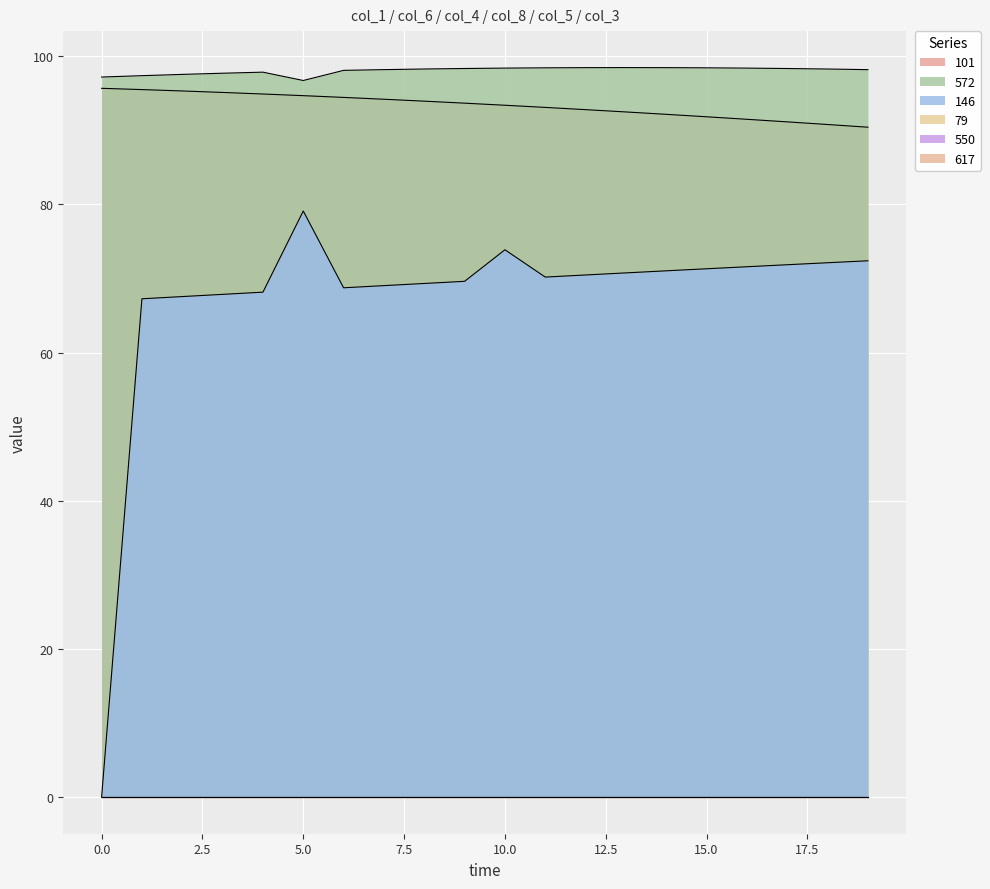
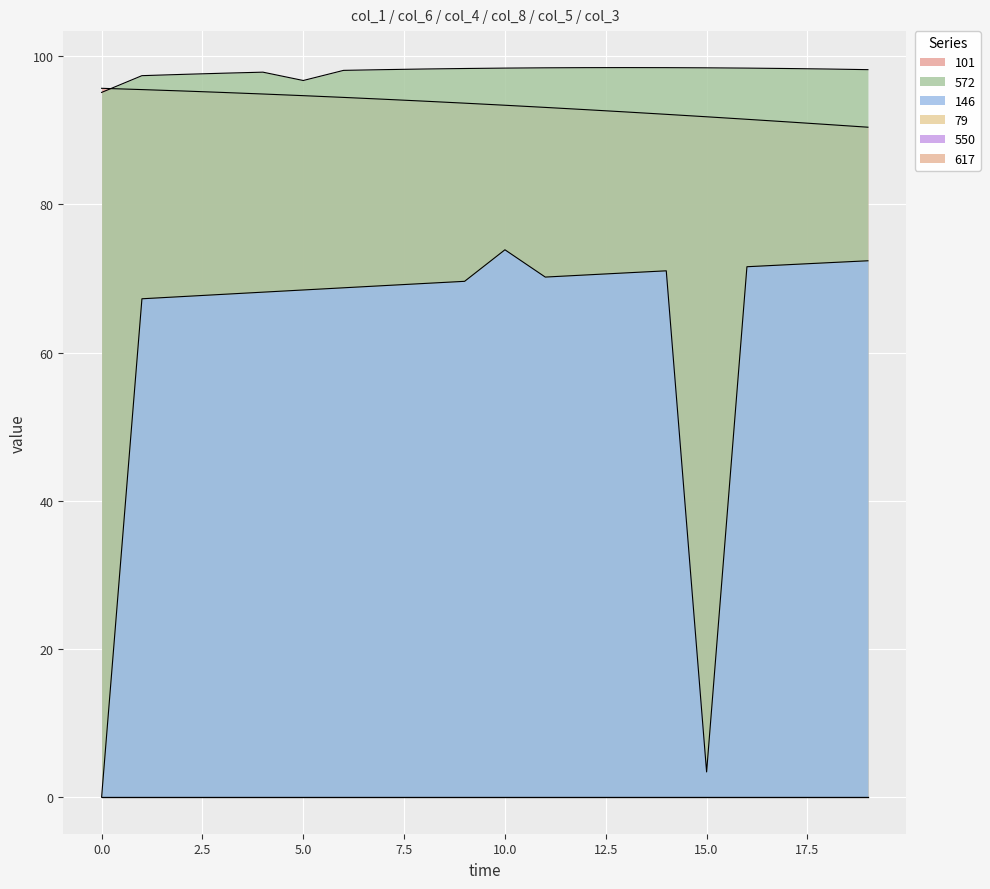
  {
    "572": {
-     "0.0": 97,
+     "0.0": 95,
      "5.0": 97,
      "10.0": 98,
      "15.0": 98
    },
    "146": {
-     "5.0": 79,
+     "5.0": 68,
      "10.0": 74,
-     "15.0": 71
+     "15.0": 3
    }
  }
